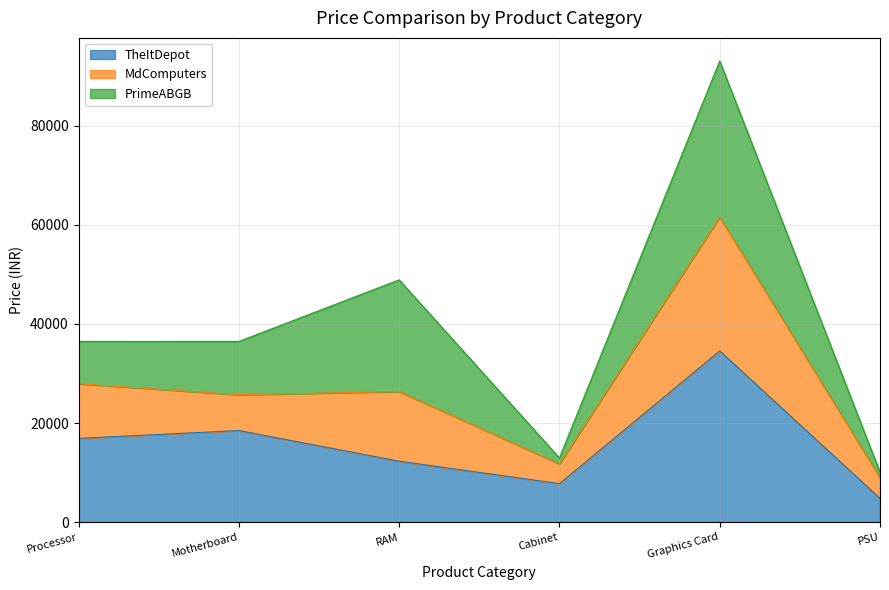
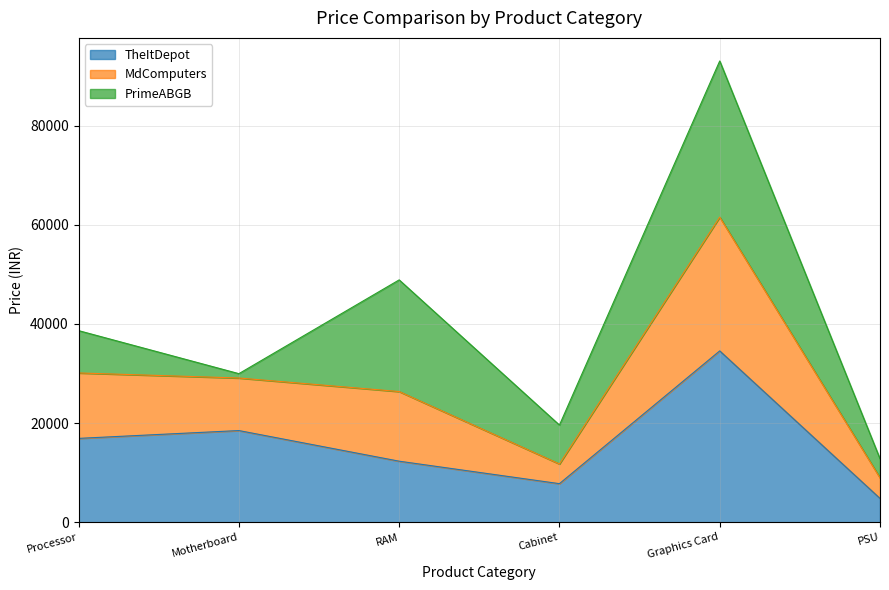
  {
    "TheItDepot": {
      "Processor": 17000,
      "Motherboard": 18000,
      "RAM": 12000,
      "Cabinet": 8000,
      "Graphics Card": 35000,
      "PSU": 5000
    },
    "MdComputers": {
-     "Processor": 11000,
-     "Motherboard": 7000,
+     "Processor": 13000,
+     "Motherboard": 11000,
      "RAM": 14000,
      "Cabinet": 4000,
      "Graphics Card": 27000,
      "PSU": 4000
    },
    "PrimeABGB": {
      "Processor": 9000,
-     "Motherboard": 11000,
+     "Motherboard": 1000,
      "RAM": 23000,
-     "Cabinet": 1000,
+     "Cabinet": 8000,
      "Graphics Card": 32000,
-     "PSU": 1000
+     "PSU": 4000
    }
  }
